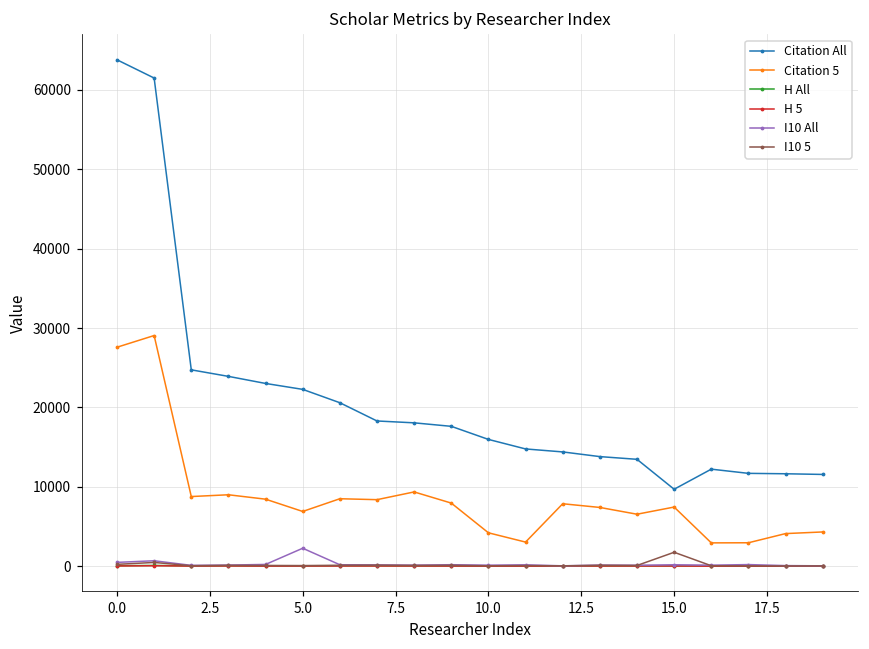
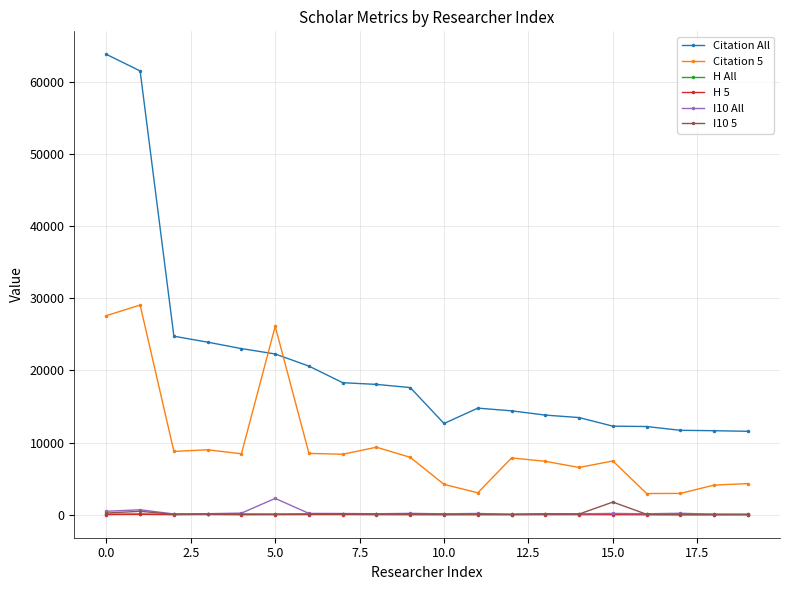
  {
    "Citation All": {
      "0.0": 64000,
      "5.0": 22000,
-     "10.0": 16000,
-     "15.0": 10000
+     "10.0": 13000,
+     "15.0": 12000
    },
    "Citation 5": {
      "0.0": 28000,
-     "5.0": 7000,
+     "5.0": 26000,
      "10.0": 4000,
      "15.0": 7000
    },
    "I10 All": {
      "5.0": 2000
    },
    "I10 5": {
      "15.0": 2000
    }
  }
